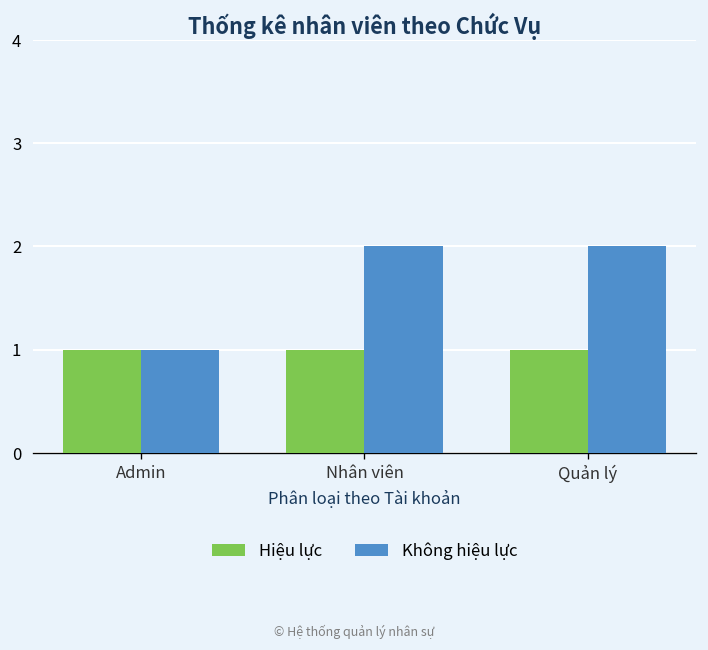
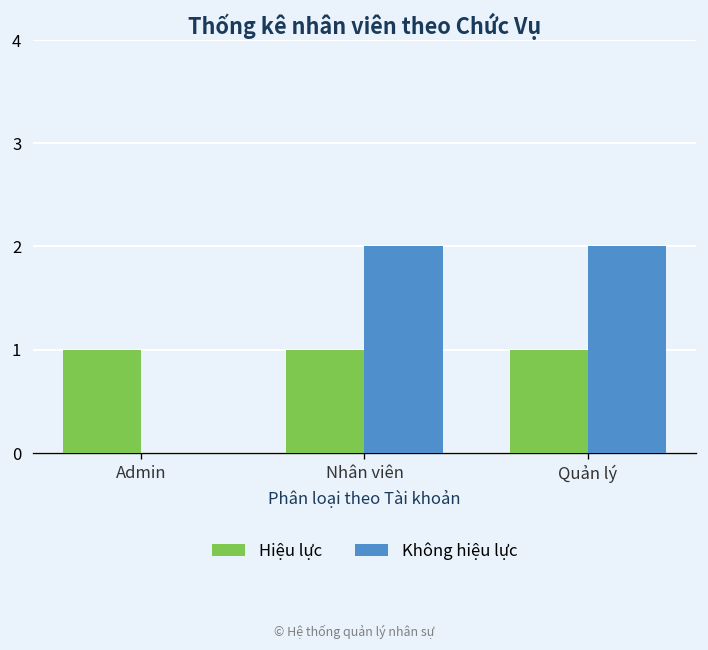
  {
    "Hiệu lực": {
      "Admin": 1,
      "Nhân viên": 1,
      "Quản lý": 1
    },
    "Không hiệu lực": {
-     "Admin": 1,
+     "Admin": 0,
      "Nhân viên": 2,
      "Quản lý": 2
    }
  }
